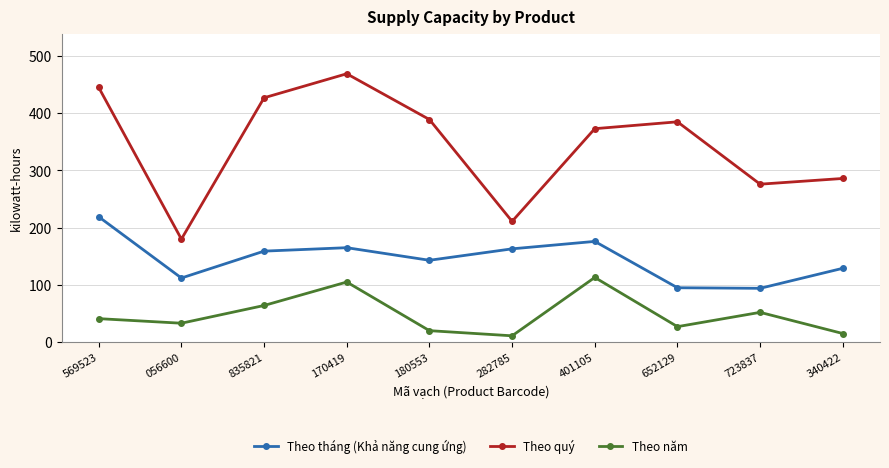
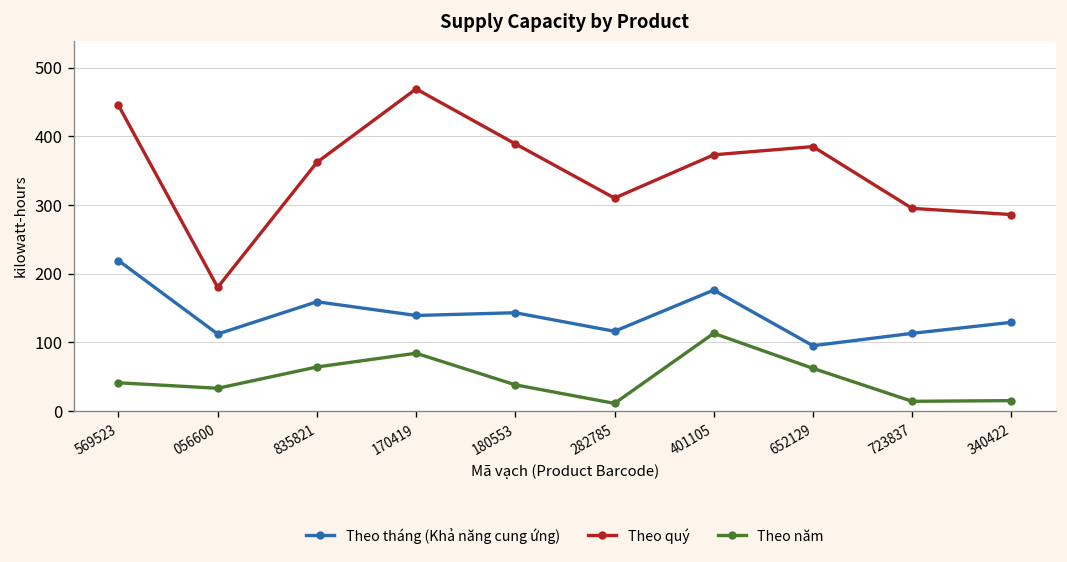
  {
    "Theo tháng (Khả năng cung ứng)": {
      "569523": 220,
      "056600": 110,
      "835821": 160,
-     "170419": 170,
+     "170419": 140,
      "180553": 140,
-     "282785": 160,
+     "282785": 120,
      "401105": 180,
      "652129": 100,
-     "723837": 90,
+     "723837": 110,
      "340422": 130
    },
    "Theo quý": {
      "569523": 450,
      "056600": 180,
-     "835821": 430,
+     "835821": 360,
      "170419": 470,
      "180553": 390,
-     "282785": 210,
+     "282785": 310,
      "401105": 370,
      "652129": 390,
-     "723837": 280,
+     "723837": 300,
      "340422": 290
    },
    "Theo năm": {
      "569523": 40,
      "056600": 30,
      "835821": 60,
-     "170419": 110,
-     "180553": 20,
+     "170419": 80,
+     "180553": 40,
      "282785": 10,
      "401105": 110,
-     "652129": 30,
-     "723837": 50,
+     "652129": 60,
+     "723837": 10,
      "340422": 20
    }
  }
